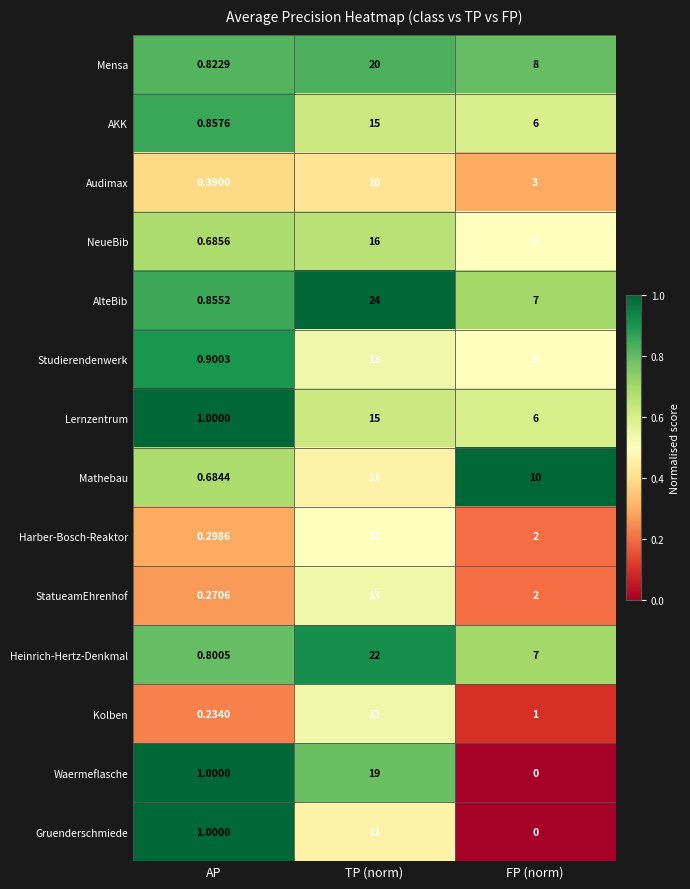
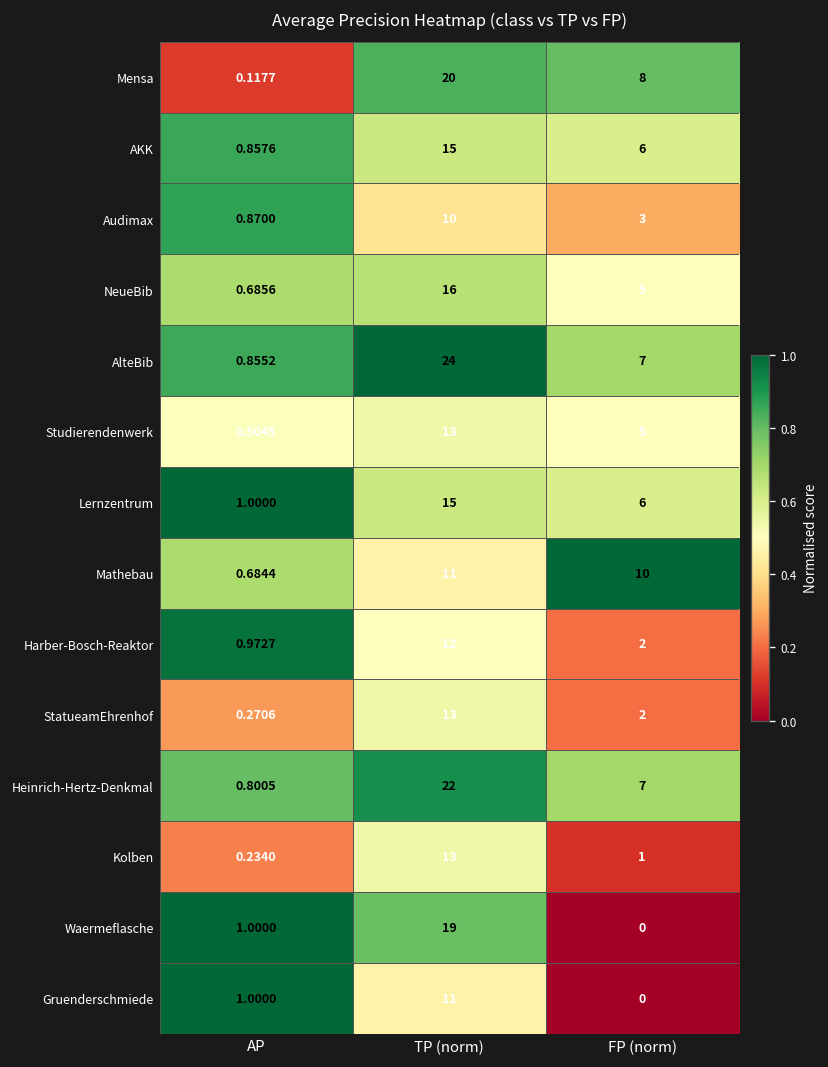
  {
    "Mensa": {
-     "AP": 0.8229,
+     "AP": 0.1177,
      "TP (norm)": 20,
      "FP (norm)": 8
    },
    "AKK": {
      "AP": 0.8576,
      "TP (norm)": 15,
      "FP (norm)": 6
    },
    "Audimax": {
-     "AP": 0.3900,
+     "AP": 0.8700,
      "TP (norm)": 10,
      "FP (norm)": 3
    },
    "NeueBib": {
      "AP": 0.6856,
      "TP (norm)": 16,
      "FP (norm)": 5
    },
    "AlteBib": {
      "AP": 0.8552,
      "TP (norm)": 24,
      "FP (norm)": 7
    },
    "Studierendenwerk": {
-     "AP": 0.9003,
+     "AP": 0.5045,
      "TP (norm)": 13,
      "FP (norm)": 5
    },
    "Lernzentrum": {
      "AP": 1.0000,
      "TP (norm)": 15,
      "FP (norm)": 6
    },
    "Mathebau": {
      "AP": 0.6844,
      "TP (norm)": 11,
      "FP (norm)": 10
    },
    "Harber-Bosch-Reaktor": {
-     "AP": 0.2986,
+     "AP": 0.9727,
      "TP (norm)": 12,
      "FP (norm)": 2
    },
    "StatueamEhrenhof": {
      "AP": 0.2706,
      "TP (norm)": 13,
      "FP (norm)": 2
    },
    "Heinrich-Hertz-Denkmal": {
      "AP": 0.8005,
      "TP (norm)": 22,
      "FP (norm)": 7
    },
    "Kolben": {
      "AP": 0.2340,
      "TP (norm)": 13,
      "FP (norm)": 1
    },
    "Waermeflasche": {
      "AP": 1.0000,
      "TP (norm)": 19,
      "FP (norm)": 0
    },
    "Gruenderschmiede": {
      "AP": 1.0000,
      "TP (norm)": 11,
      "FP (norm)": 0
    }
  }
